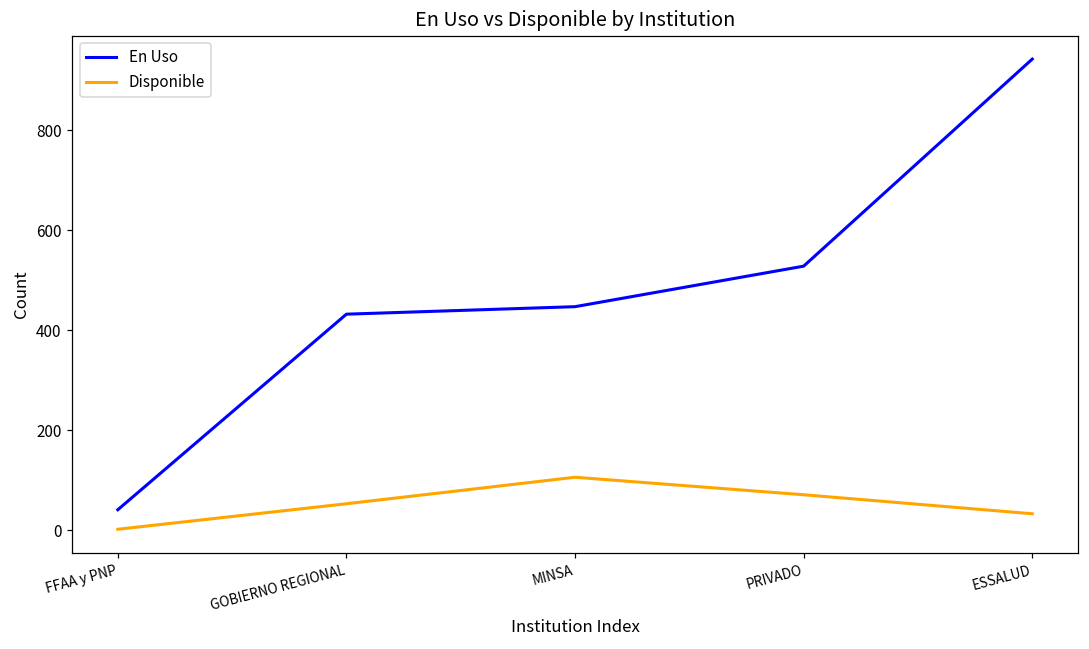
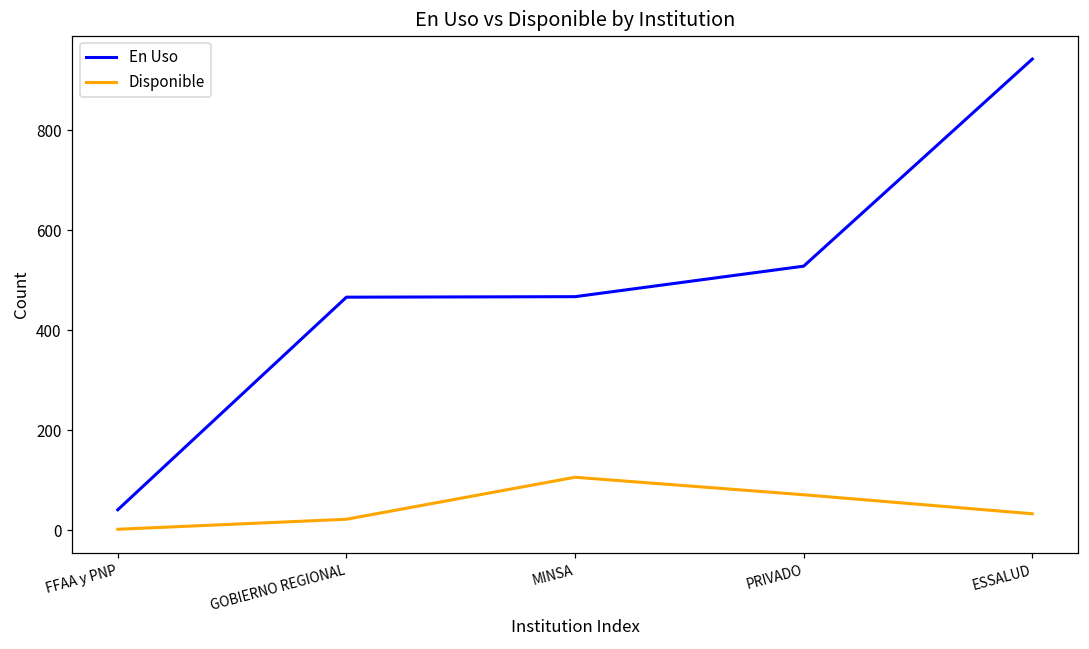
  {
    "En Uso": {
      "FFAA y PNP": 40,
-     "GOBIERNO REGIONAL": 430,
-     "MINSA": 450,
+     "GOBIERNO REGIONAL": 470,
+     "MINSA": 470,
      "PRIVADO": 530,
      "ESSALUD": 940
    },
    "Disponible": {
      "FFAA y PNP": 0,
-     "GOBIERNO REGIONAL": 50,
+     "GOBIERNO REGIONAL": 20,
      "MINSA": 110,
      "PRIVADO": 70,
      "ESSALUD": 30
    }
  }
